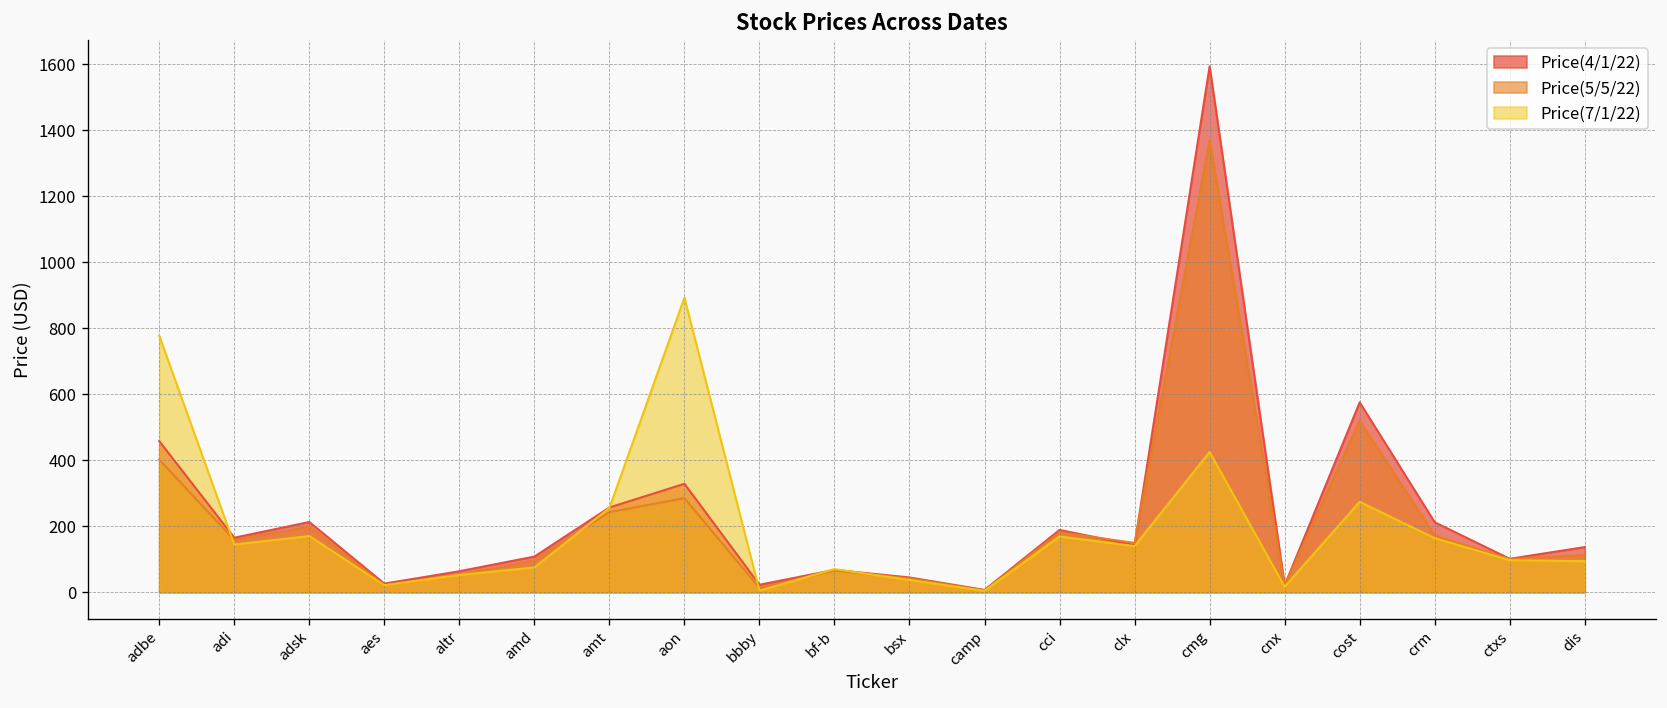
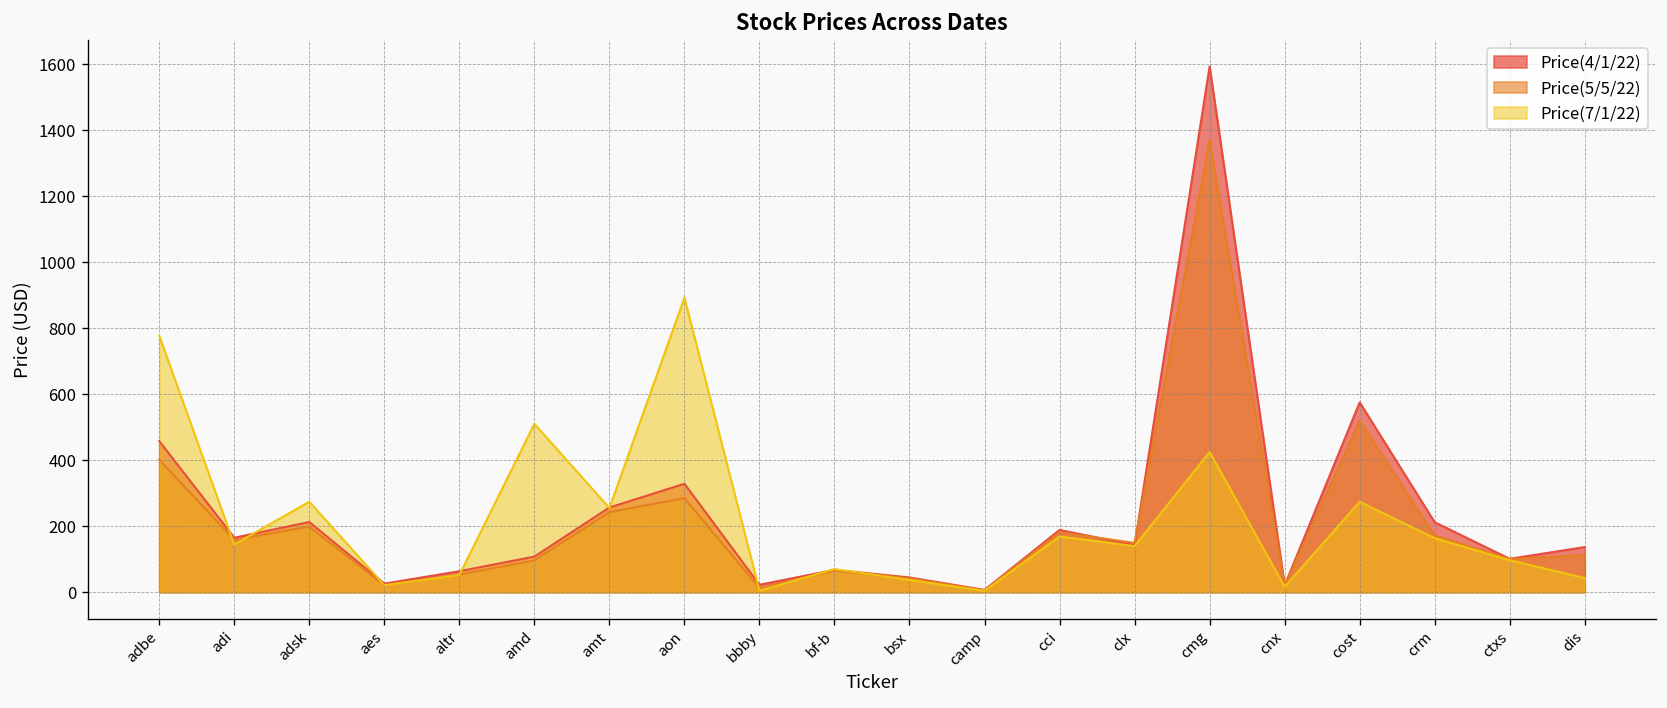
  {
    "Price(7/1/22)": {
      "adbe": 780,
      "adi": 140,
-     "adsk": 170,
-     "amd": 80,
+     "adsk": 270,
+     "amd": 510,
      "aon": 890,
      "cci": 170,
      "cmg": 430,
      "cost": 270,
-     "dis": 90
+     "dis": 40
    }
  }
